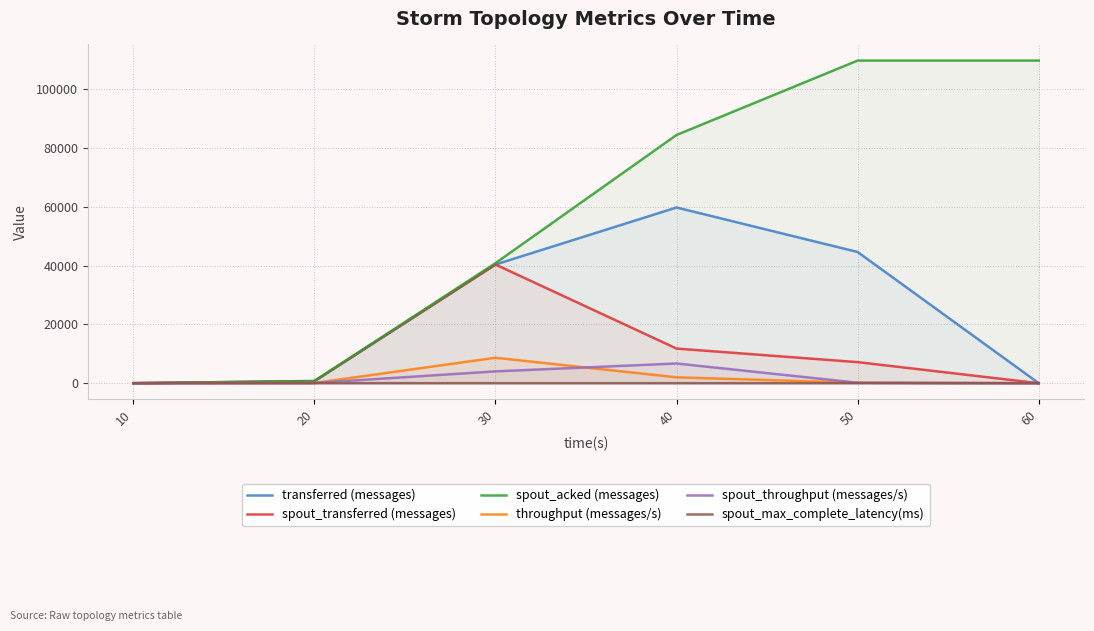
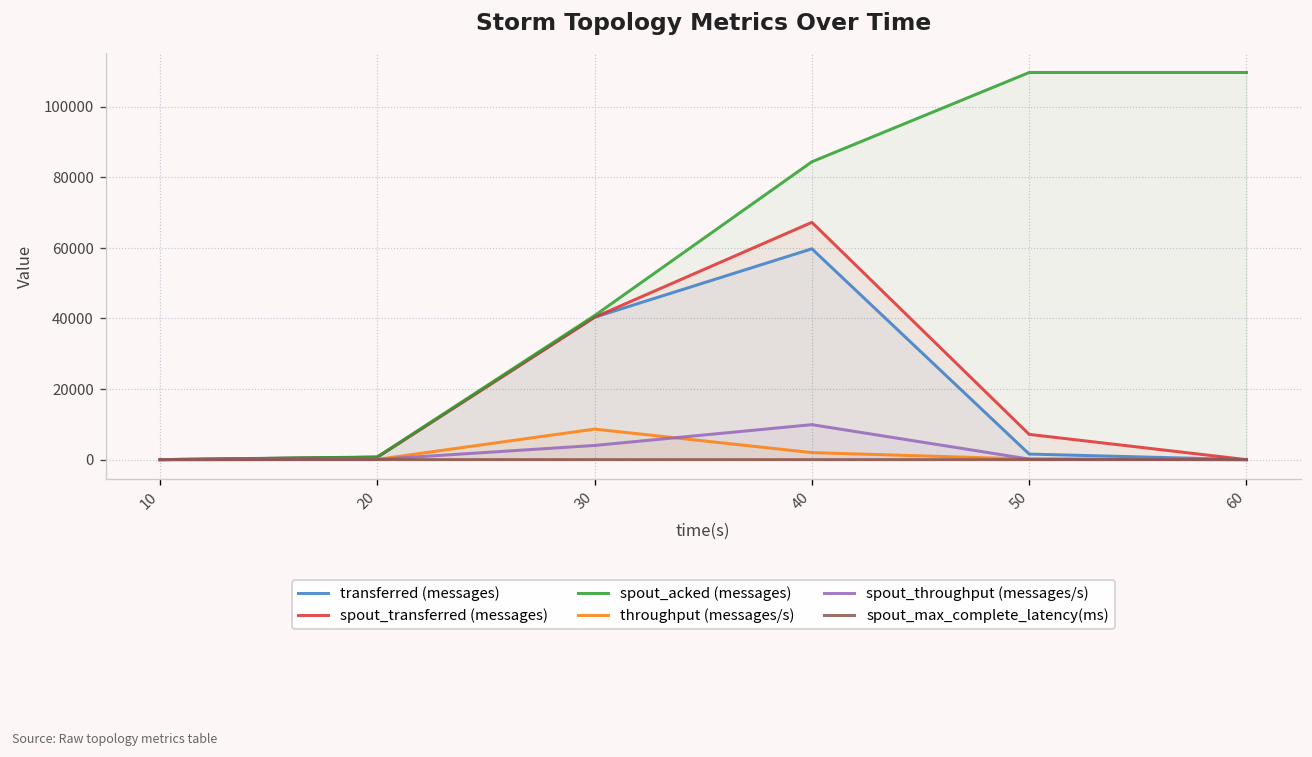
  {
    "transferred (messages)": {
      "40": 60000,
-     "50": 45000
+     "50": 2000
    },
    "spout_transferred (messages)": {
-     "40": 12000,
+     "40": 67000,
      "50": 7000
    },
    "spout_acked (messages)": {
      "40": 84000,
      "50": 110000,
      "60": 110000
    },
    "throughput (messages/s)": {
      "30": 9000,
      "40": 2000
    },
    "spout_throughput (messages/s)": {
      "30": 4000,
-     "40": 7000
+     "40": 10000
    },
    "spout_max_complete_latency(ms)": {
      "30": 0,
      "40": 0
    }
  }
